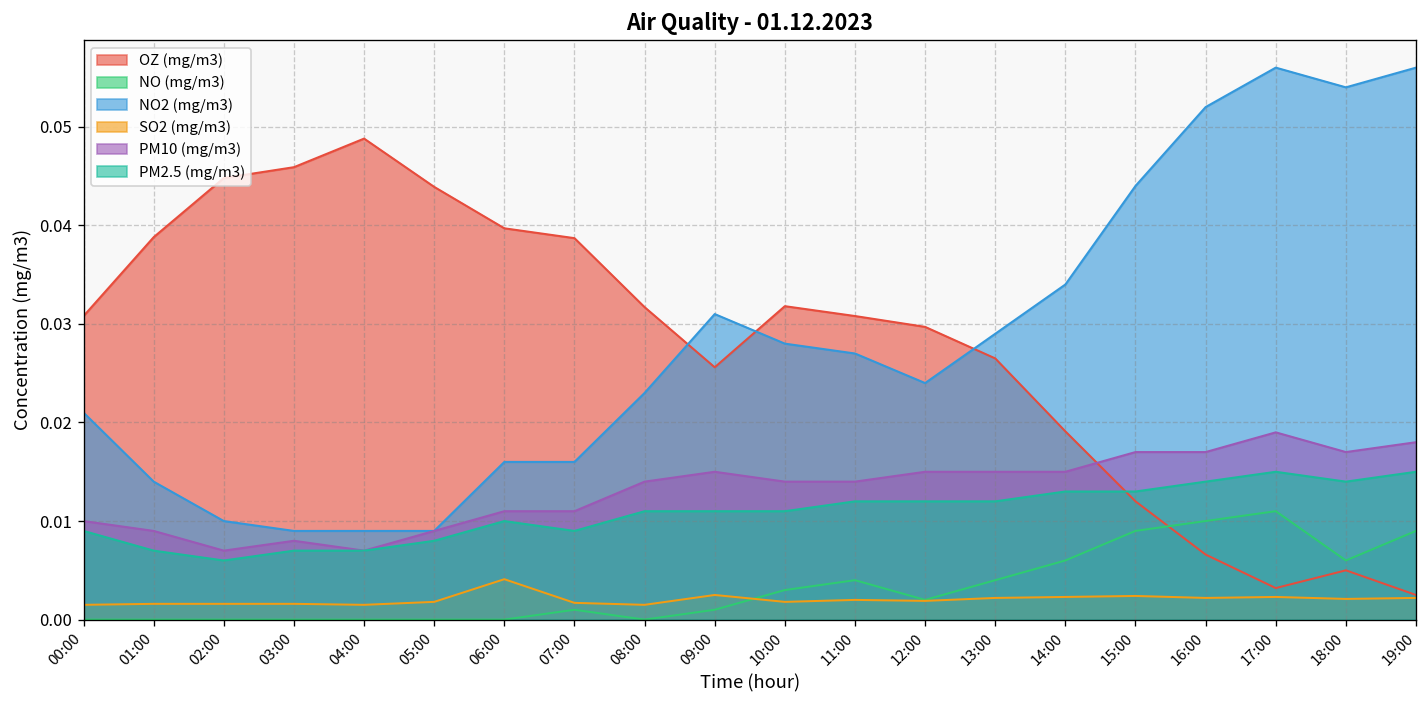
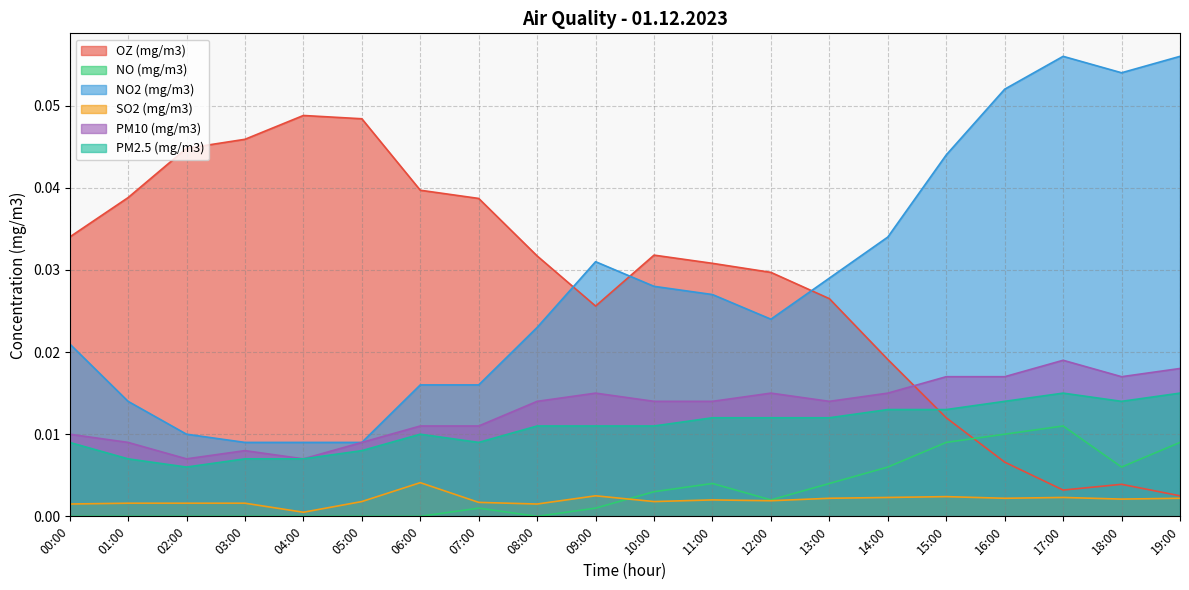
  {
    "OZ (mg/m3)": {
-     "00:00": 0.031,
+     "00:00": 0.034,
      "01:00": 0.039,
      "03:00": 0.046,
      "04:00": 0.049,
-     "05:00": 0.044,
+     "05:00": 0.048,
      "06:00": 0.040,
      "07:00": 0.039,
      "08:00": 0.032,
      "09:00": 0.026,
      "10:00": 0.032,
      "11:00": 0.031,
      "12:00": 0.030,
      "13:00": 0.027,
      "14:00": 0.019,
      "15:00": 0.012,
      "16:00": 0.007,
      "17:00": 0.003,
-     "18:00": 0.005
+     "18:00": 0.004
    },
    "NO2 (mg/m3)": {
      "00:00": 0.021,
      "01:00": 0.014,
      "02:00": 0.010,
      "03:00": 0.009,
      "04:00": 0.009,
      "06:00": 0.016,
      "07:00": 0.016,
      "08:00": 0.023,
      "09:00": 0.031,
      "10:00": 0.028,
      "11:00": 0.027,
      "12:00": 0.024,
      "13:00": 0.029,
      "14:00": 0.034,
      "15:00": 0.044,
      "16:00": 0.052,
      "17:00": 0.056,
      "18:00": 0.054,
      "19:00": 0.056
    },
    "SO2 (mg/m3)": {
      "00:00": 0.002,
      "01:00": 0.002,
      "02:00": 0.002,
      "03:00": 0.002,
-     "04:00": 0.002,
+     "04:00": 0.001,
      "05:00": 0.002,
      "06:00": 0.004,
      "07:00": 0.002,
      "08:00": 0.002,
      "09:00": 0.003,
      "10:00": 0.002,
      "11:00": 0.002,
      "13:00": 0.002,
      "14:00": 0.002,
      "15:00": 0.002,
      "16:00": 0.002,
      "17:00": 0.002,
      "18:00": 0.002
    },
    "PM10 (mg/m3)": {
      "00:00": 0.010,
      "01:00": 0.009,
      "02:00": 0.007,
      "03:00": 0.008,
      "06:00": 0.011,
      "07:00": 0.011,
      "08:00": 0.014,
      "09:00": 0.015,
      "10:00": 0.014,
      "11:00": 0.014,
      "12:00": 0.015,
-     "13:00": 0.015,
+     "13:00": 0.014,
      "14:00": 0.015,
      "15:00": 0.017,
      "16:00": 0.017,
      "17:00": 0.019,
      "18:00": 0.017,
      "19:00": 0.018
    }
  }
